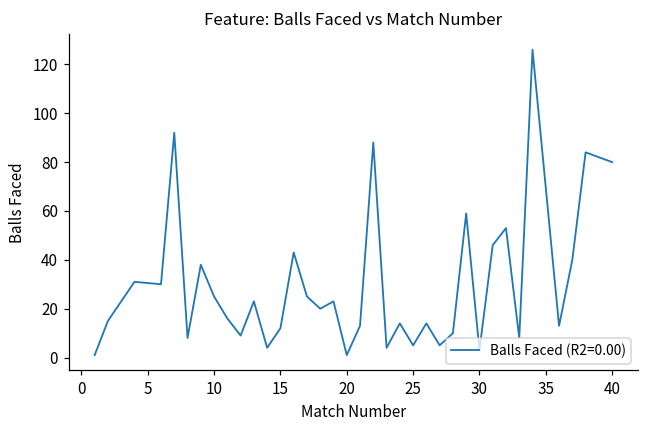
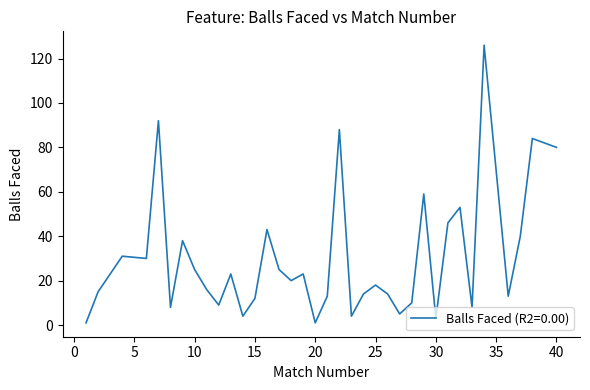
  {
    "10": 25,
    "15": 12,
    "20": 1,
-   "25": 5,
+   "25": 18,
    "40": 80
  }
